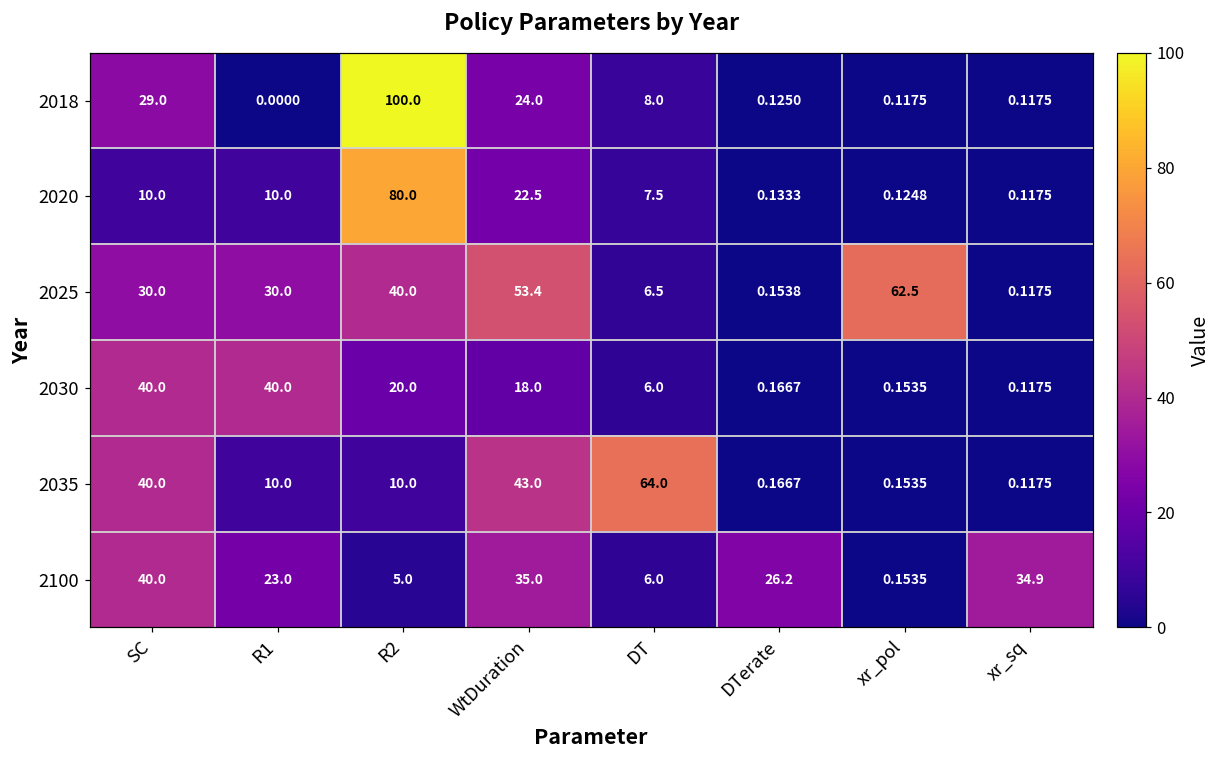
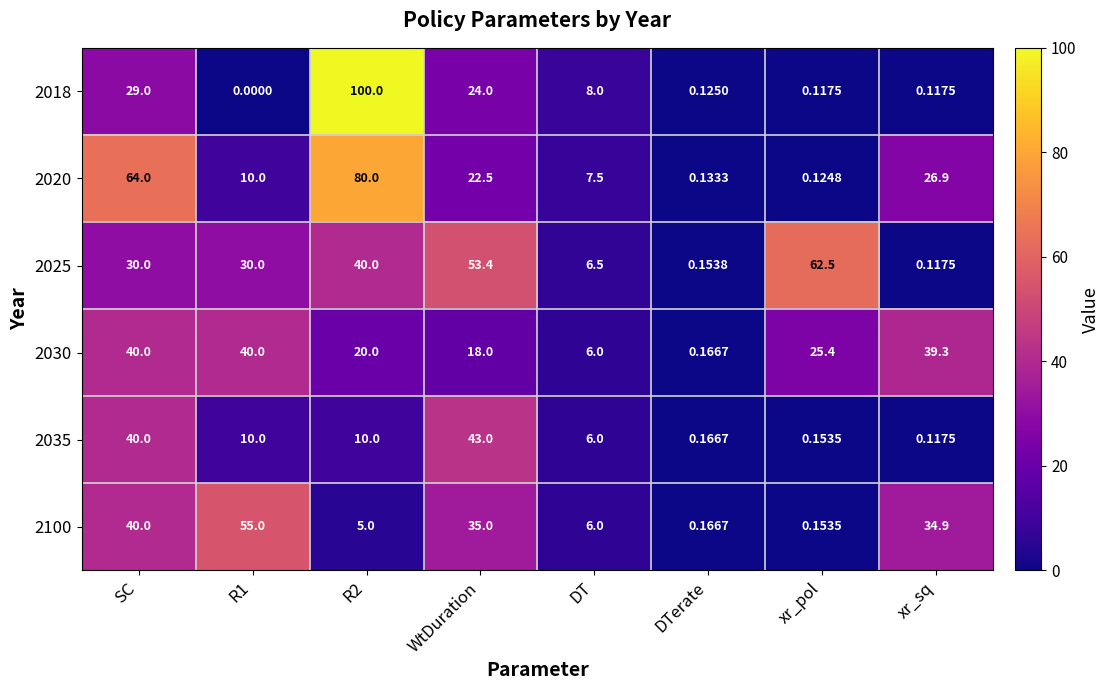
  {
    "2018": {
      "SC": 29.0,
      "R1": 0.0000,
      "R2": 100.0,
      "WtDuration": 24.0,
      "DT": 8.0,
      "DTerate": 0.1250,
      "xr_pol": 0.1175,
      "xr_sq": 0.1175
    },
    "2020": {
-     "SC": 10.0,
+     "SC": 64.0,
      "R1": 10.0,
      "R2": 80.0,
      "WtDuration": 22.5,
      "DT": 7.5,
      "DTerate": 0.1333,
      "xr_pol": 0.1248,
-     "xr_sq": 0.1175
+     "xr_sq": 26.9
    },
    "2025": {
      "SC": 30.0,
      "R1": 30.0,
      "R2": 40.0,
      "WtDuration": 53.4,
      "DT": 6.5,
      "DTerate": 0.1538,
      "xr_pol": 62.5,
      "xr_sq": 0.1175
    },
    "2030": {
      "SC": 40.0,
      "R1": 40.0,
      "R2": 20.0,
      "WtDuration": 18.0,
      "DT": 6.0,
      "DTerate": 0.1667,
-     "xr_pol": 0.1535,
-     "xr_sq": 0.1175
+     "xr_pol": 25.4,
+     "xr_sq": 39.3
    },
    "2035": {
      "SC": 40.0,
      "R1": 10.0,
      "R2": 10.0,
      "WtDuration": 43.0,
-     "DT": 64.0,
+     "DT": 6.0,
      "DTerate": 0.1667,
      "xr_pol": 0.1535,
      "xr_sq": 0.1175
    },
    "2100": {
      "SC": 40.0,
-     "R1": 23.0,
+     "R1": 55.0,
      "R2": 5.0,
      "WtDuration": 35.0,
      "DT": 6.0,
-     "DTerate": 26.2,
+     "DTerate": 0.1667,
      "xr_pol": 0.1535,
      "xr_sq": 34.9
    }
  }
